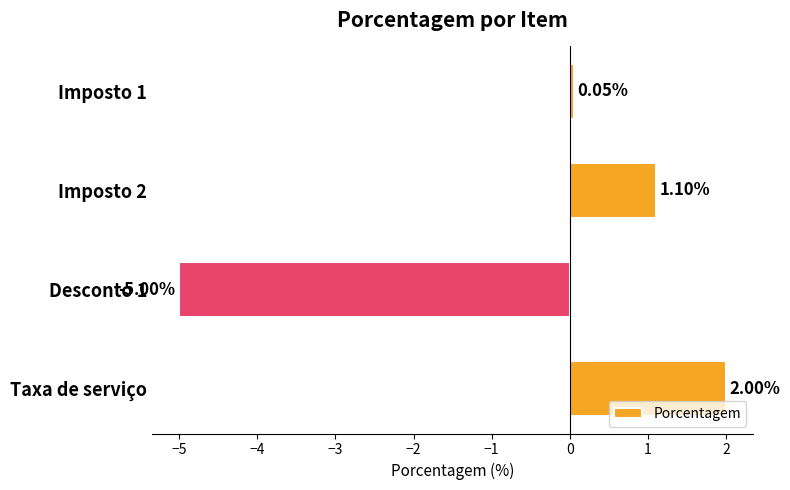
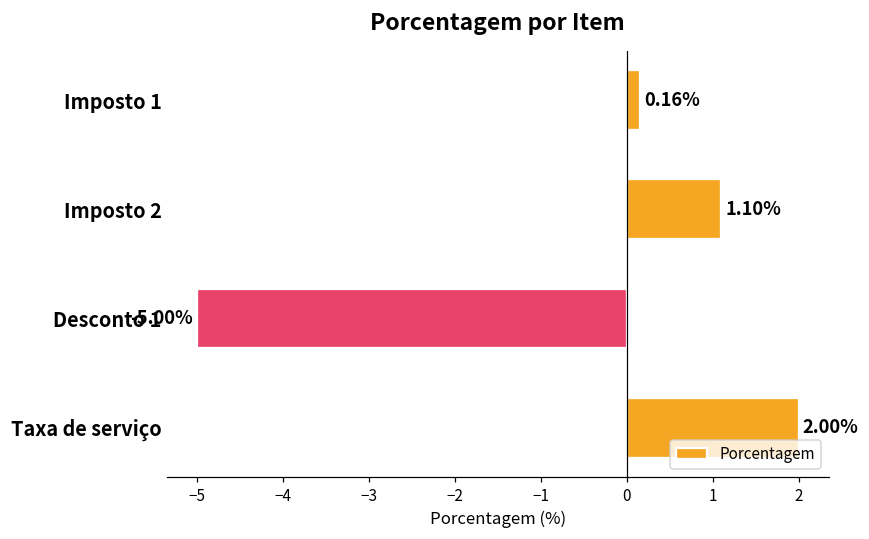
  {
-   "Imposto 1": "0.05%",
+   "Imposto 1": "0.16%",
    "Imposto 2": "1.10%",
    "Desconto 1": "-5.00%",
    "Taxa de serviço": "2.00%"
  }
